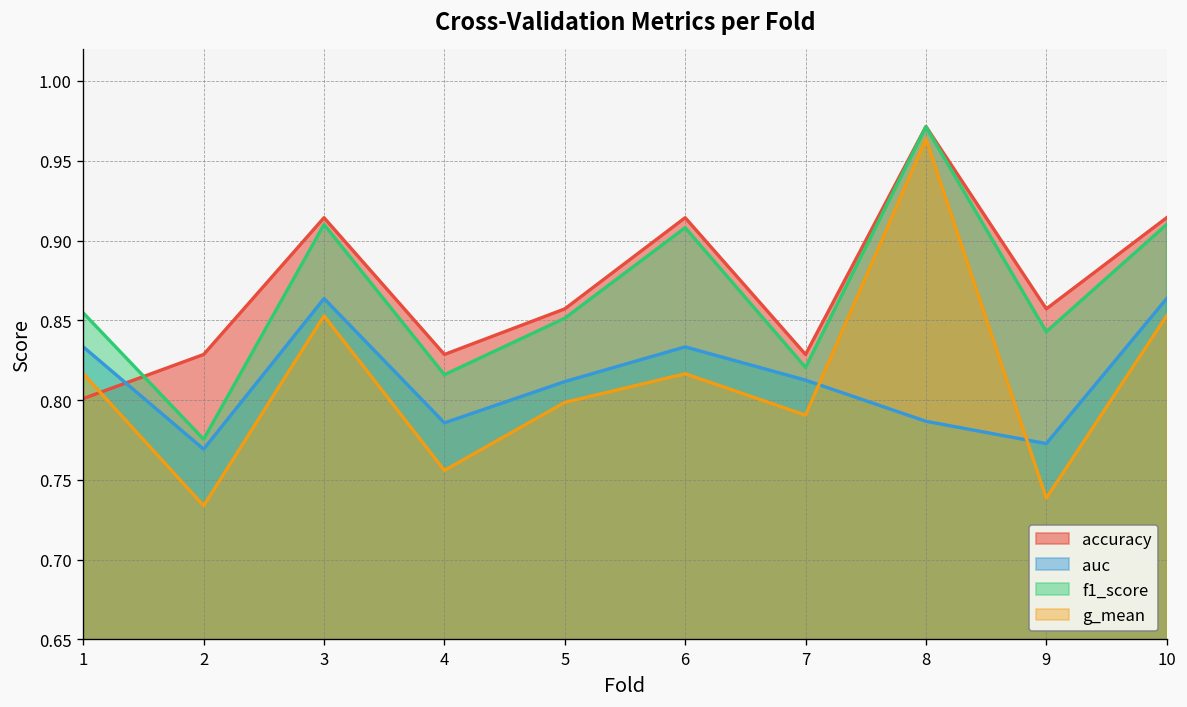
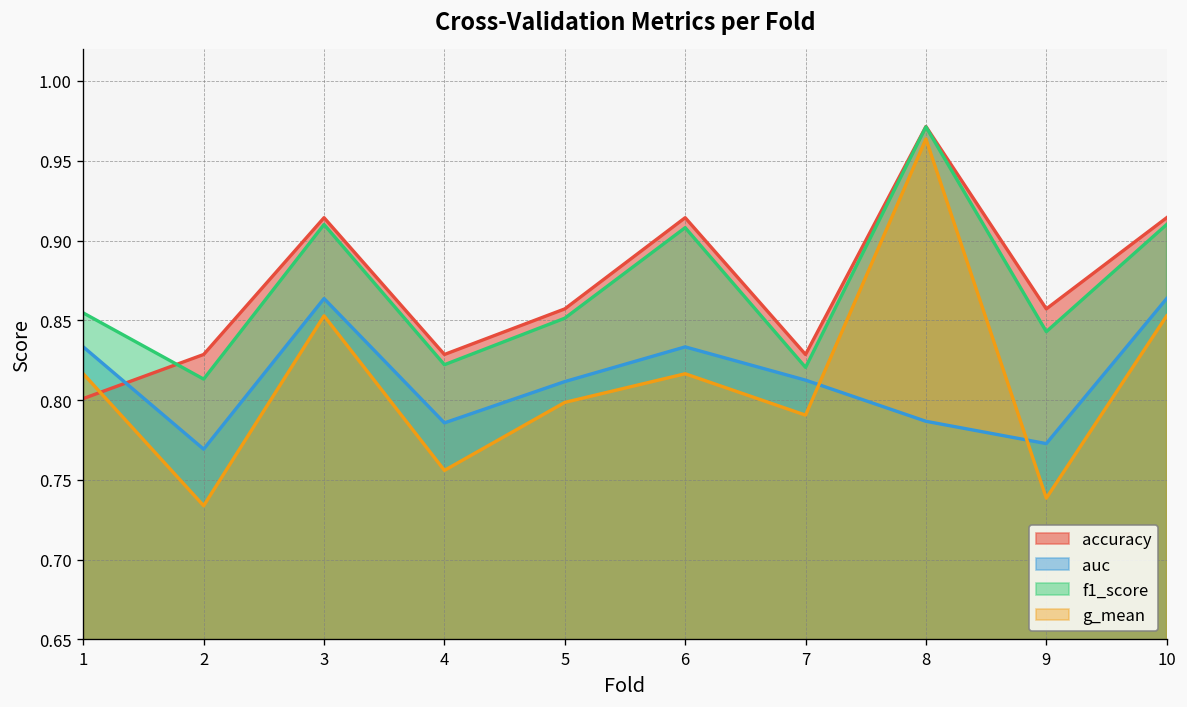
  {
    "accuracy": {
      "1": 0.801,
      "2": 0.829,
      "3": 0.914,
      "4": 0.829,
      "5": 0.857,
      "6": 0.914,
      "7": 0.829,
      "9": 0.857,
      "10": 0.914
    },
    "auc": {
      "1": 0.833,
      "2": 0.769,
      "3": 0.864,
      "4": 0.786,
      "5": 0.812,
      "6": 0.833,
      "7": 0.813,
      "8": 0.787,
      "9": 0.773,
      "10": 0.864
    },
    "f1_score": {
      "1": 0.855,
-     "2": 0.775,
+     "2": 0.813,
      "3": 0.910,
-     "4": 0.816,
+     "4": 0.822,
      "5": 0.851,
      "6": 0.908,
      "7": 0.820,
      "9": 0.843,
      "10": 0.910
    },
    "g_mean": {
      "1": 0.816,
      "2": 0.734,
      "3": 0.853,
      "4": 0.756,
      "5": 0.799,
      "6": 0.816,
      "7": 0.791,
      "8": 0.964,
      "9": 0.739,
      "10": 0.853
    }
  }
